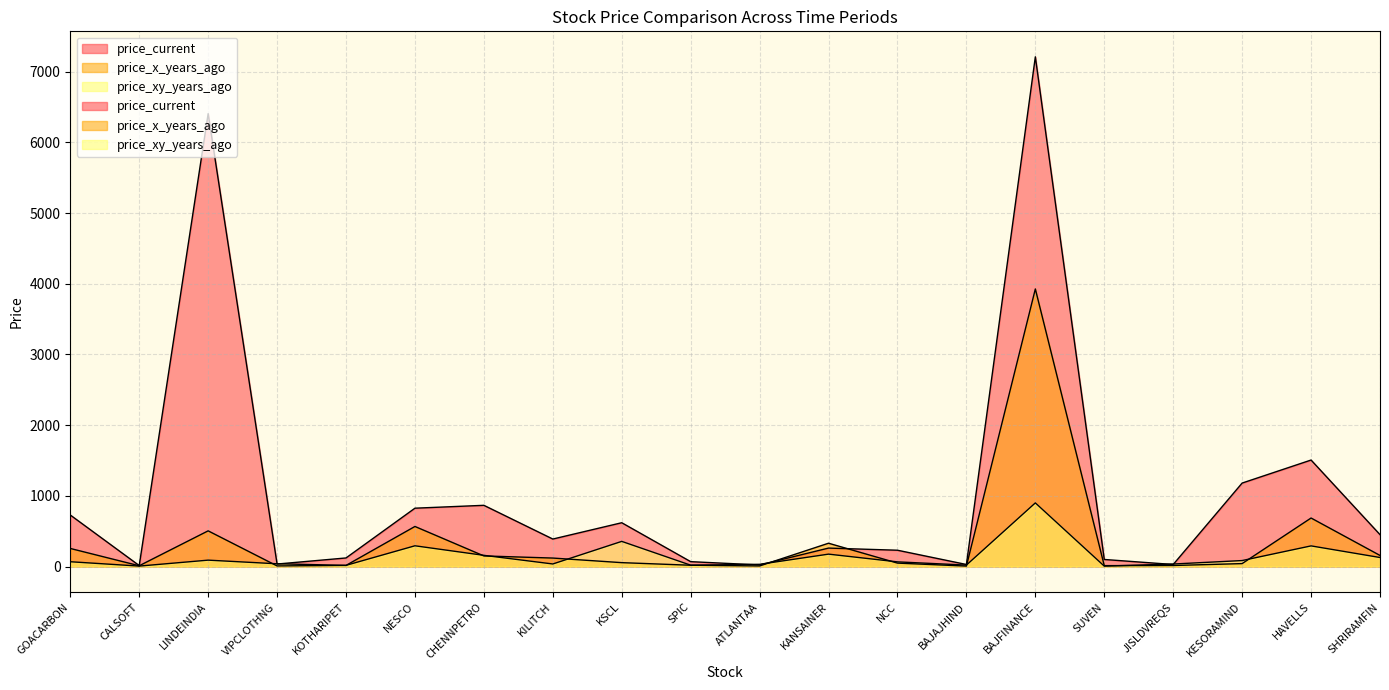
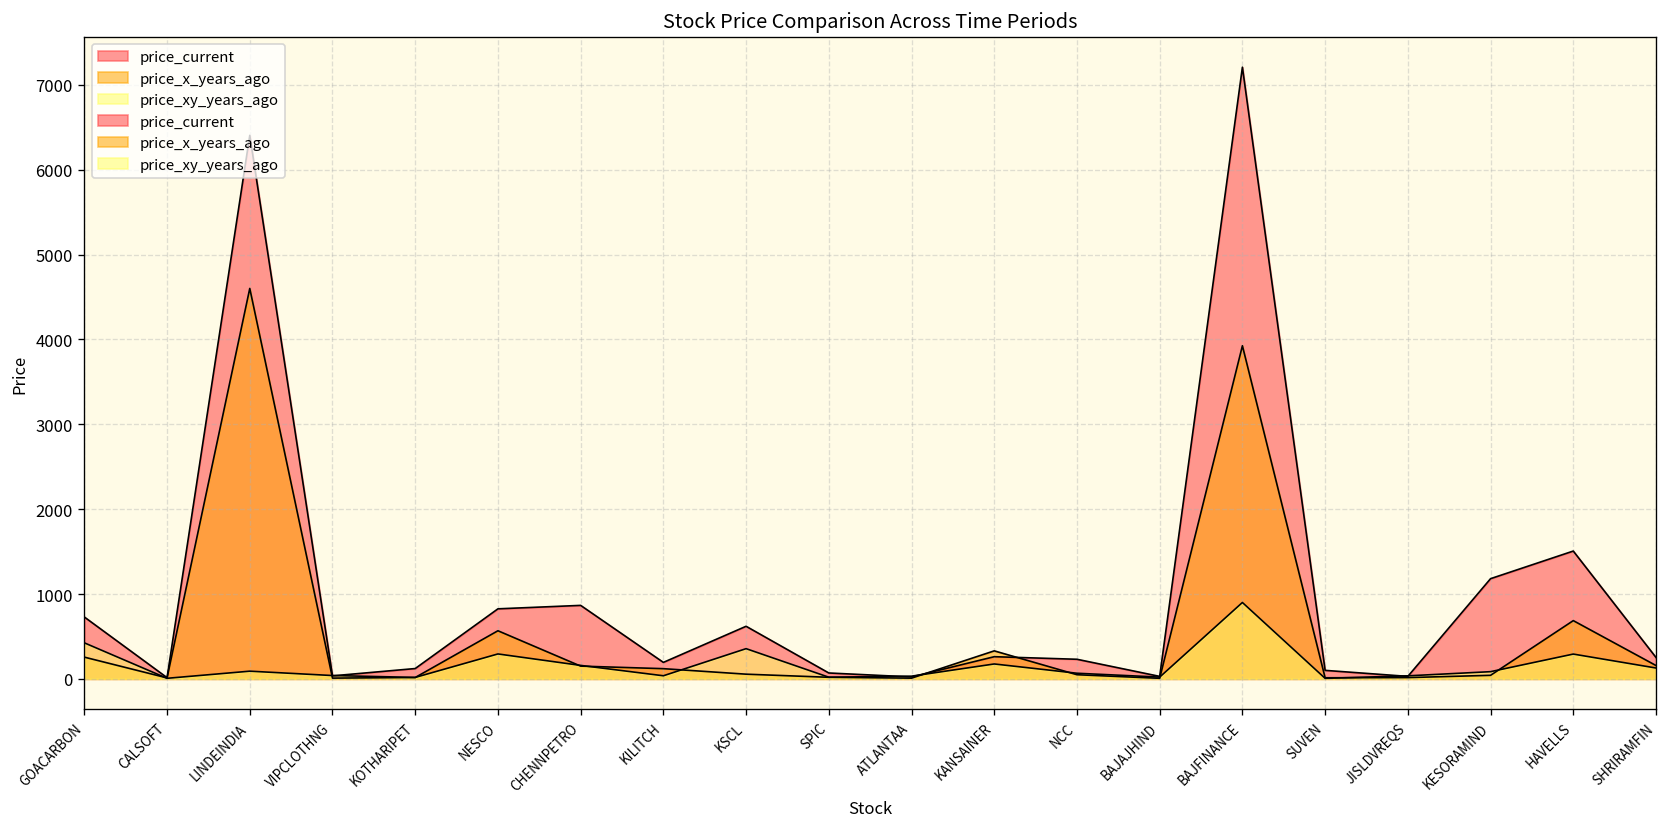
  {
    "price_current": {
      "GOACARBON": 700,
      "KOTHARIPET": 100,
      "NESCO": 800,
      "CHENNPETRO": 900,
-     "KILITCH": 400,
+     "KILITCH": 200,
      "KSCL": 600,
      "SPIC": 100,
      "KANSAINER": 300,
      "NCC": 200,
      "BAJFINANCE": 7200,
      "SUVEN": 100,
      "KESORAMIND": 1200,
      "HAVELLS": 1500,
-     "SHRIRAMFIN": 500
+     "SHRIRAMFIN": 300
    },
    "price_x_years_ago": {
      "GOACARBON": 300,
-     "LINDEINDIA": 500,
+     "LINDEINDIA": 4600,
      "NESCO": 600,
      "KILITCH": 100,
      "KSCL": 100,
      "KANSAINER": 300,
      "BAJFINANCE": 3900,
      "KESORAMIND": 0,
      "HAVELLS": 700
    },
    "price_xy_years_ago": {
-     "GOACARBON": 100,
+     "GOACARBON": 400,
      "LINDEINDIA": 100,
      "NESCO": 300,
      "KILITCH": 0,
      "KSCL": 400,
      "KANSAINER": 200,
      "BAJFINANCE": 900,
      "KESORAMIND": 100,
      "HAVELLS": 300
    }
  }
